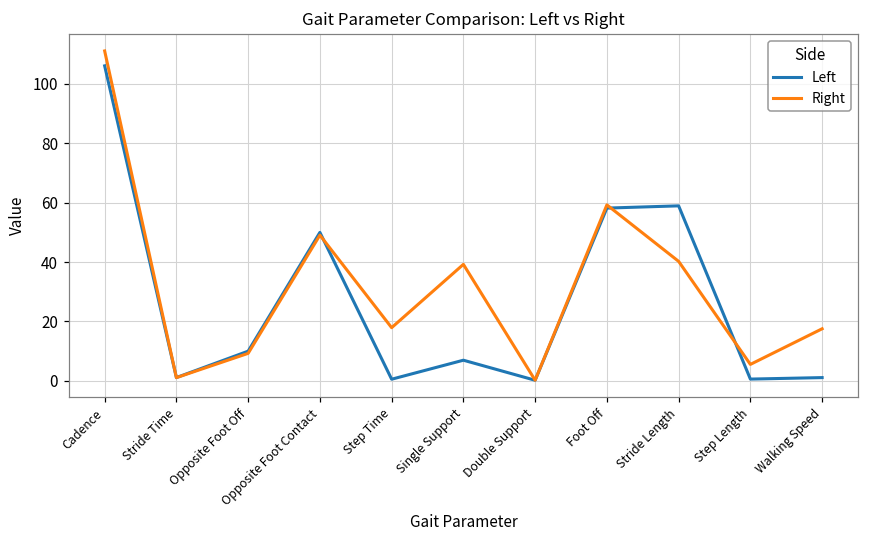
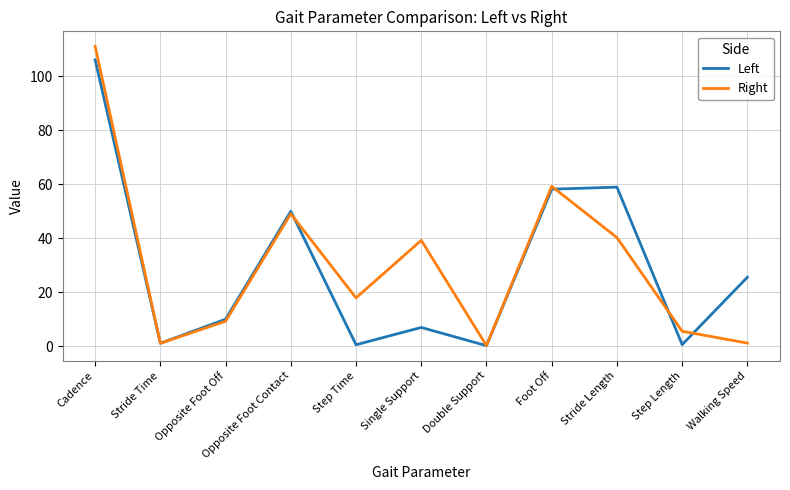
  {
    "Left": {
      "Cadence": 106,
      "Step Time": 1,
      "Single Support": 7,
      "Foot Off": 58,
      "Stride Length": 59,
      "Step Length": 1,
-     "Walking Speed": 1
+     "Walking Speed": 26
    },
    "Right": {
      "Cadence": 111,
      "Step Time": 18,
      "Single Support": 39,
      "Foot Off": 59,
      "Stride Length": 40,
      "Step Length": 6,
-     "Walking Speed": 18
+     "Walking Speed": 1
    }
  }
